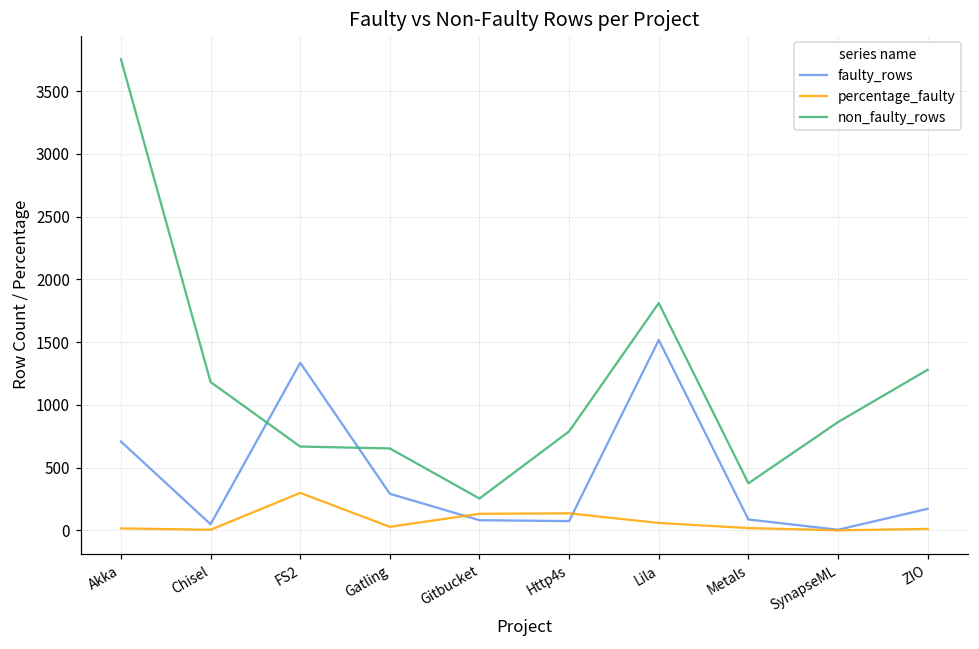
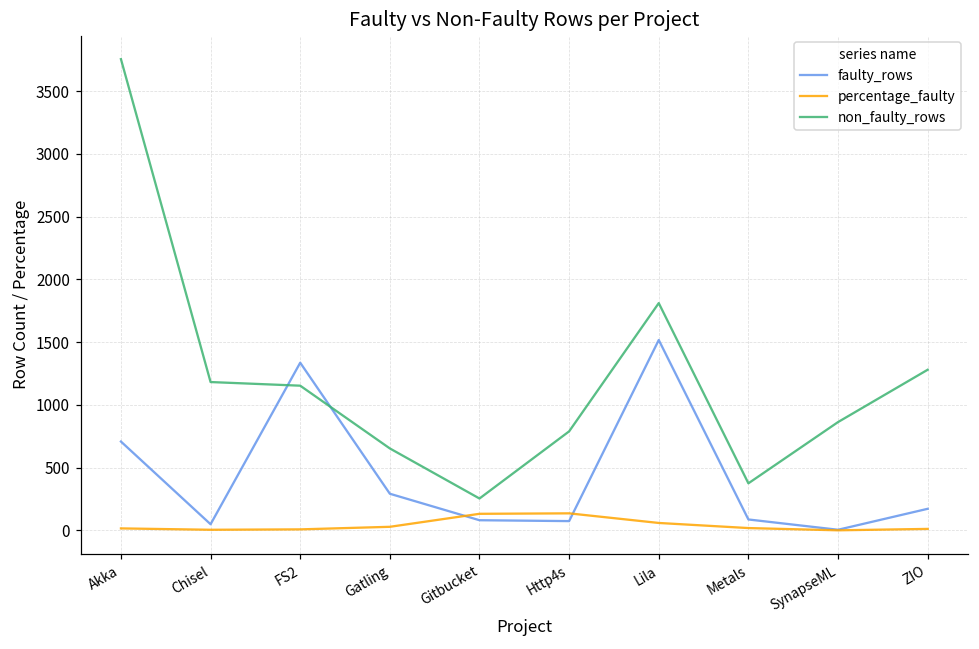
  {
    "faulty_rows": {
      "Akka": 710,
      "Chisel": 50,
      "FS2": 1340,
      "Gatling": 290,
      "Gitbucket": 80,
      "Http4s": 70,
      "Lila": 1520,
      "Metals": 90,
      "ZIO": 170
    },
    "percentage_faulty": {
      "Akka": 20,
      "Chisel": 0,
-     "FS2": 300,
+     "FS2": 10,
      "Gatling": 30,
      "Gitbucket": 130,
      "Http4s": 140,
      "Lila": 60,
      "Metals": 20,
      "ZIO": 10
    },
    "non_faulty_rows": {
      "Akka": 3760,
      "Chisel": 1180,
-     "FS2": 670,
+     "FS2": 1150,
      "Gatling": 650,
      "Gitbucket": 250,
      "Http4s": 790,
      "Lila": 1810,
      "Metals": 380,
      "SynapseML": 860,
      "ZIO": 1280
    }
  }
